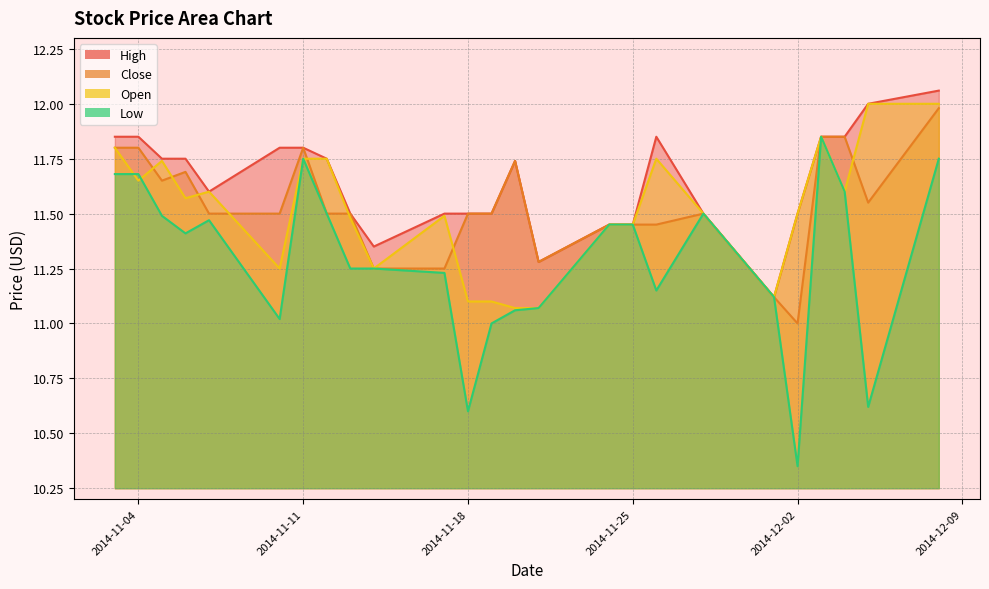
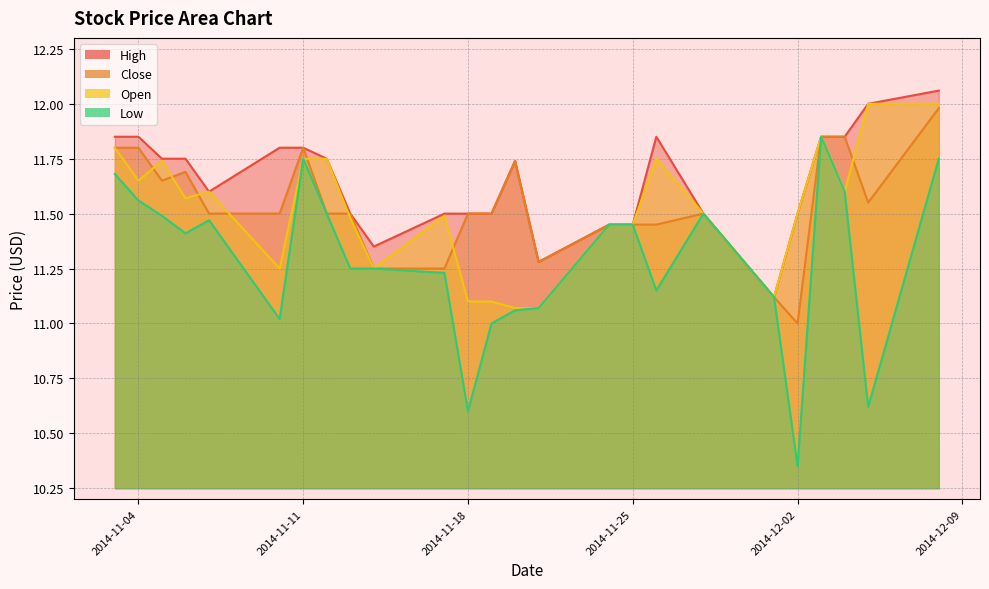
  {
    "Low": {
-     "2014-11-04": 11.68,
+     "2014-11-04": 11.56,
      "2014-11-18": 10.60,
      "2014-12-02": 10.35
    }
  }
